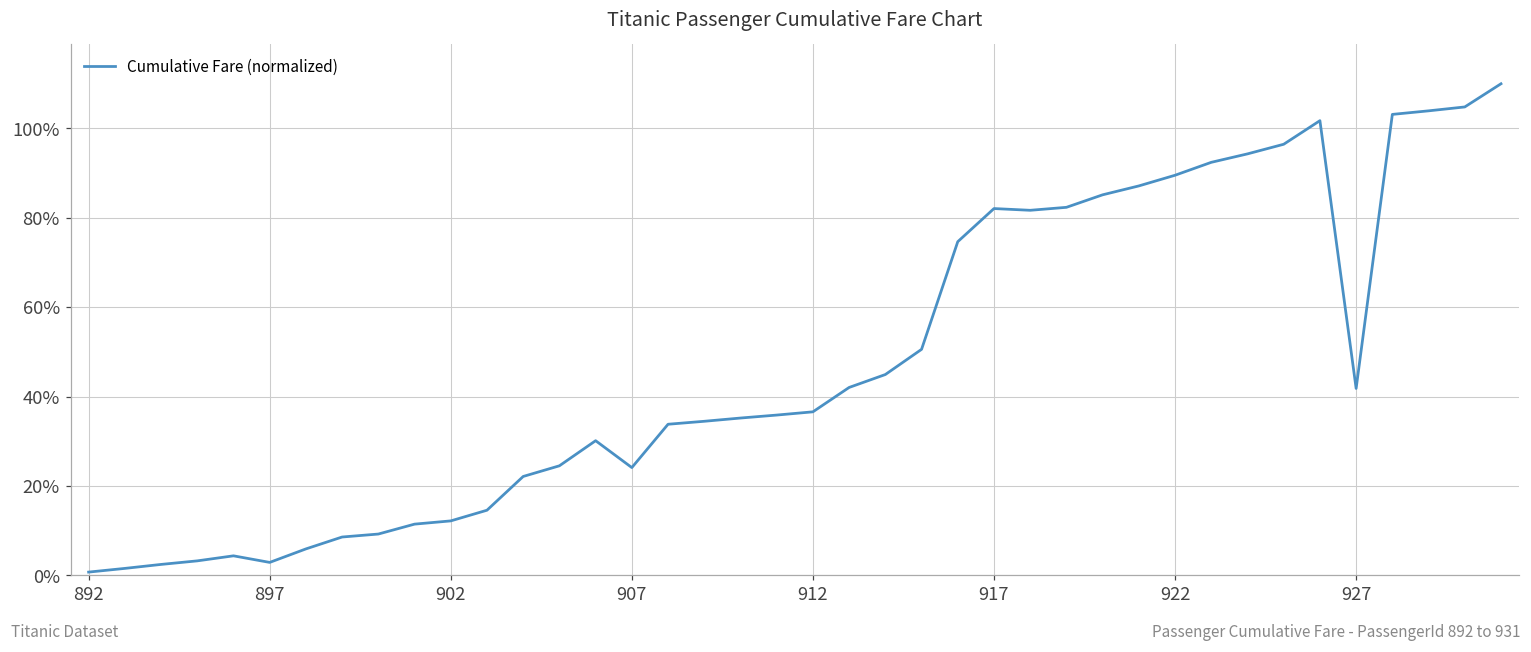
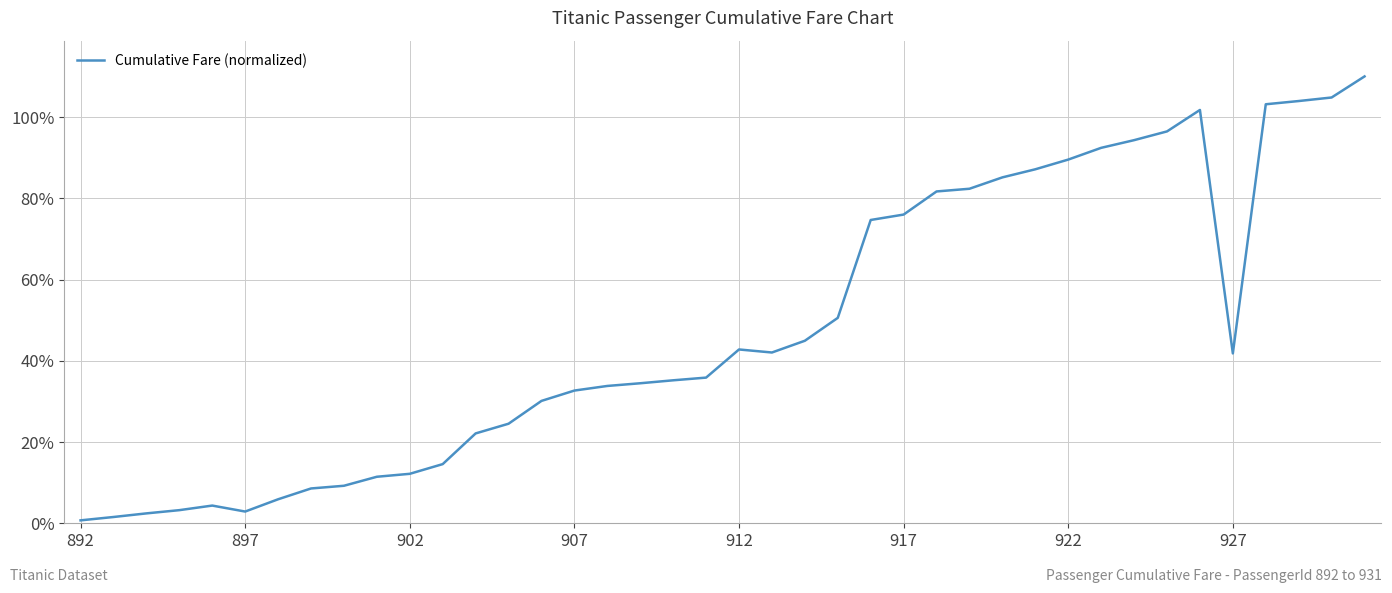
  {
    "892": "1%",
    "897": "3%",
    "902": "12%",
-   "907": "24%",
-   "912": "37%",
-   "917": "82%",
+   "907": "33%",
+   "912": "43%",
+   "917": "76%",
    "922": "90%",
    "927": "42%"
  }
